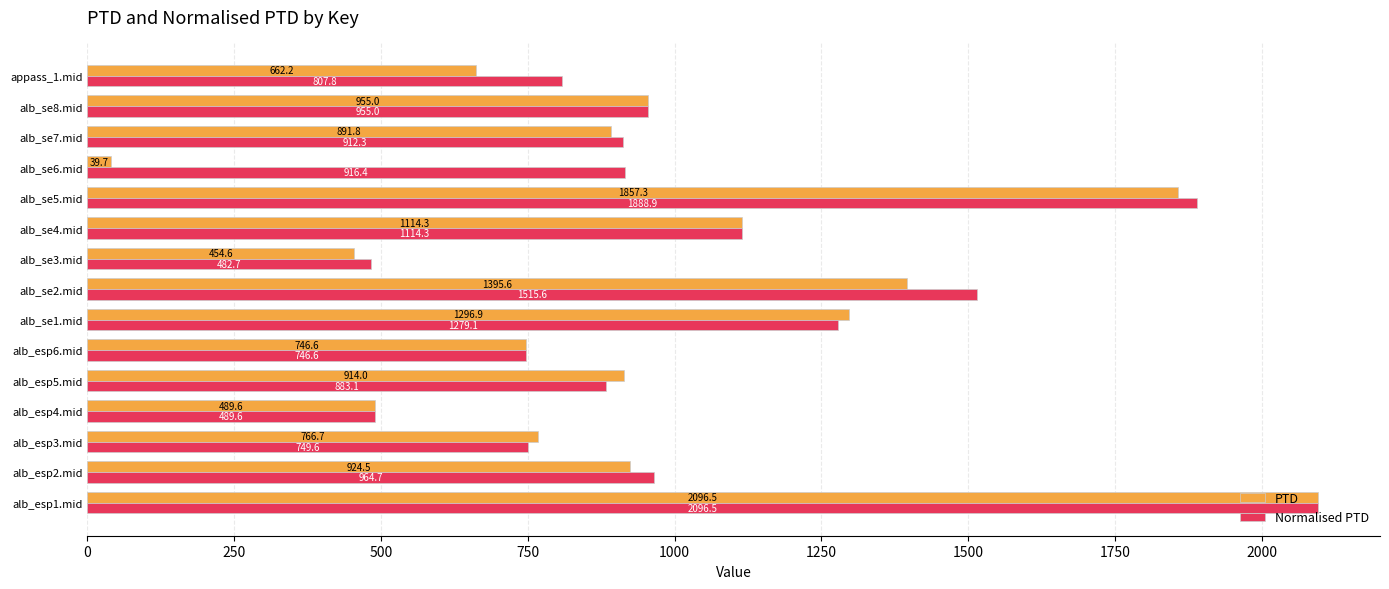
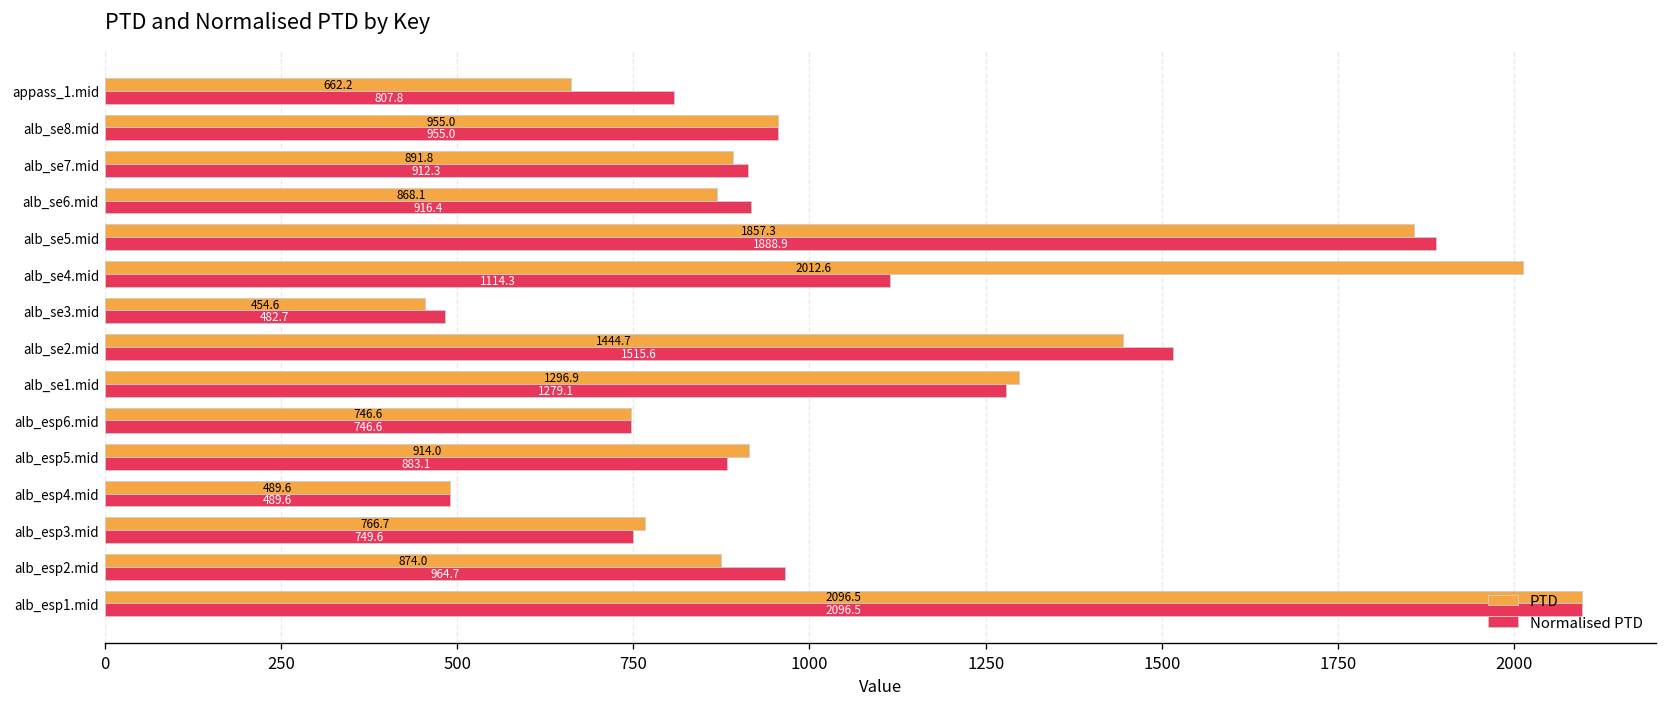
  {
    "PTD": {
      "appass_1.mid": 662.2,
      "alb_se8.mid": 955.0,
      "alb_se7.mid": 891.8,
-     "alb_se6.mid": 39.7,
+     "alb_se6.mid": 868.1,
      "alb_se5.mid": 1857.3,
-     "alb_se4.mid": 1114.3,
+     "alb_se4.mid": 2012.6,
      "alb_se3.mid": 454.6,
-     "alb_se2.mid": 1395.6,
+     "alb_se2.mid": 1444.7,
      "alb_se1.mid": 1296.9,
      "alb_esp6.mid": 746.6,
      "alb_esp5.mid": 914.0,
      "alb_esp4.mid": 489.6,
      "alb_esp3.mid": 766.7,
-     "alb_esp2.mid": 924.5,
+     "alb_esp2.mid": 874.0,
      "alb_esp1.mid": 2096.5
    },
    "Normalised PTD": {
      "appass_1.mid": 807.8,
      "alb_se8.mid": 955.0,
      "alb_se7.mid": 912.3,
      "alb_se6.mid": 916.4,
      "alb_se5.mid": 1888.9,
      "alb_se4.mid": 1114.3,
      "alb_se3.mid": 482.7,
      "alb_se2.mid": 1515.6,
      "alb_se1.mid": 1279.1,
      "alb_esp6.mid": 746.6,
      "alb_esp5.mid": 883.1,
      "alb_esp4.mid": 489.6,
      "alb_esp3.mid": 749.6,
      "alb_esp2.mid": 964.7,
      "alb_esp1.mid": 2096.5
    }
  }
